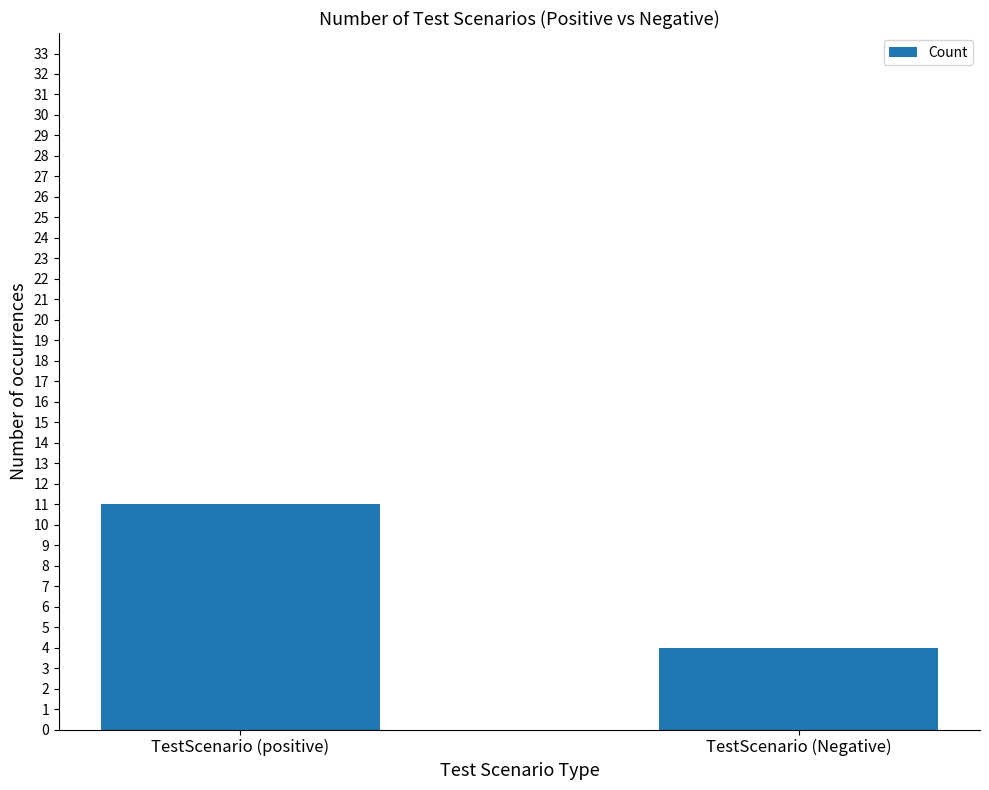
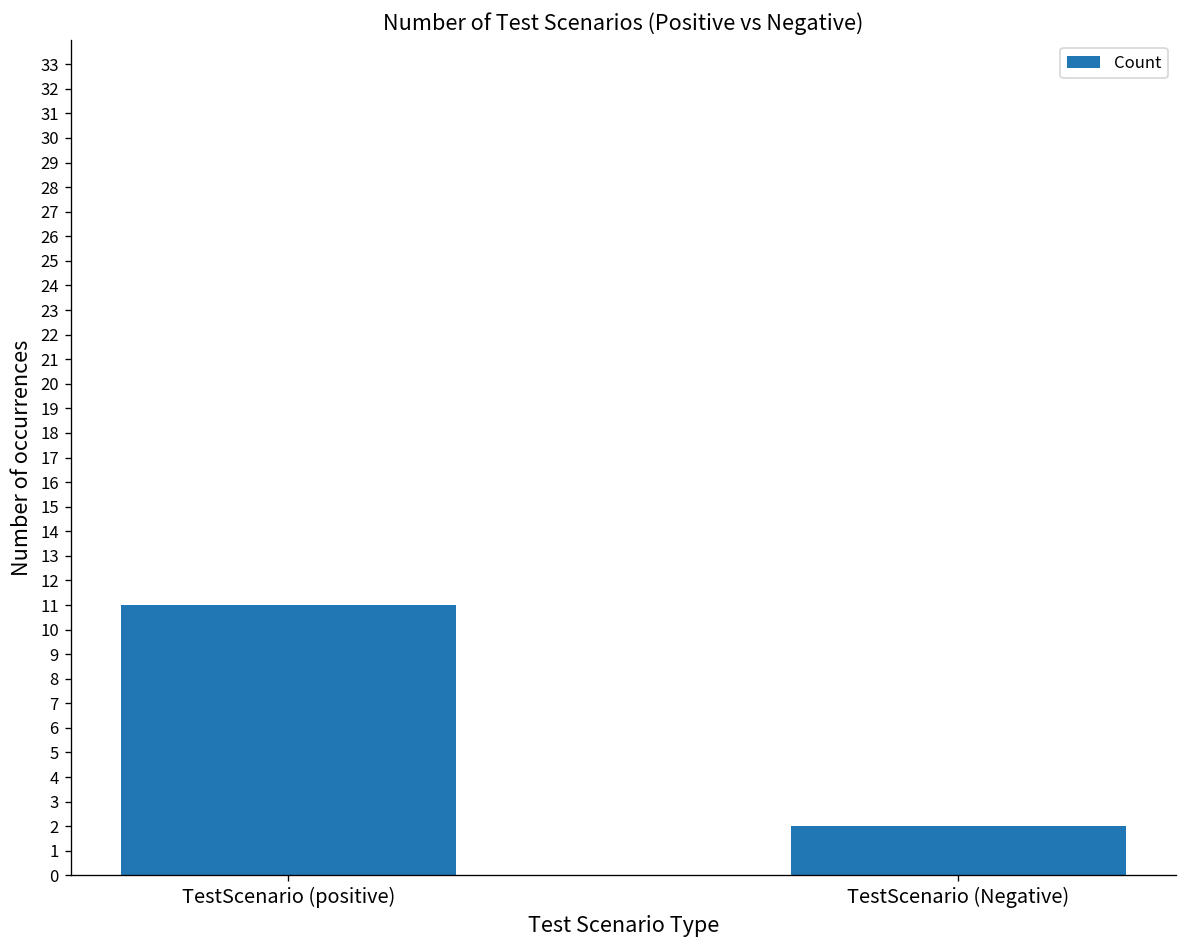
  {
    "TestScenario (positive)": 11,
-   "TestScenario (Negative)": 4
+   "TestScenario (Negative)": 2
  }
